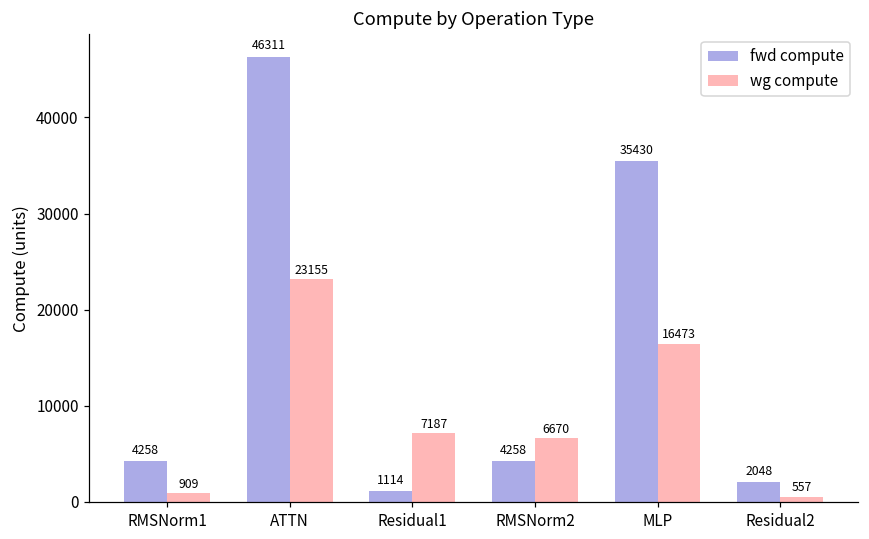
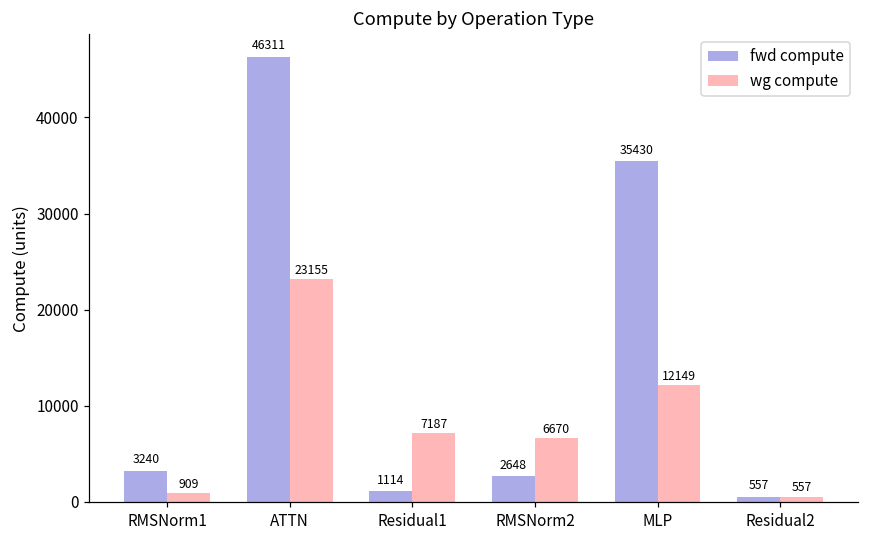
  {
    "fwd compute": {
-     "RMSNorm1": 4258,
+     "RMSNorm1": 3240,
      "ATTN": 46311,
      "Residual1": 1114,
-     "RMSNorm2": 4258,
+     "RMSNorm2": 2648,
      "MLP": 35430,
-     "Residual2": 2048
+     "Residual2": 557
    },
    "wg compute": {
      "RMSNorm1": 909,
      "ATTN": 23155,
      "Residual1": 7187,
      "RMSNorm2": 6670,
-     "MLP": 16473,
+     "MLP": 12149,
      "Residual2": 557
    }
  }
